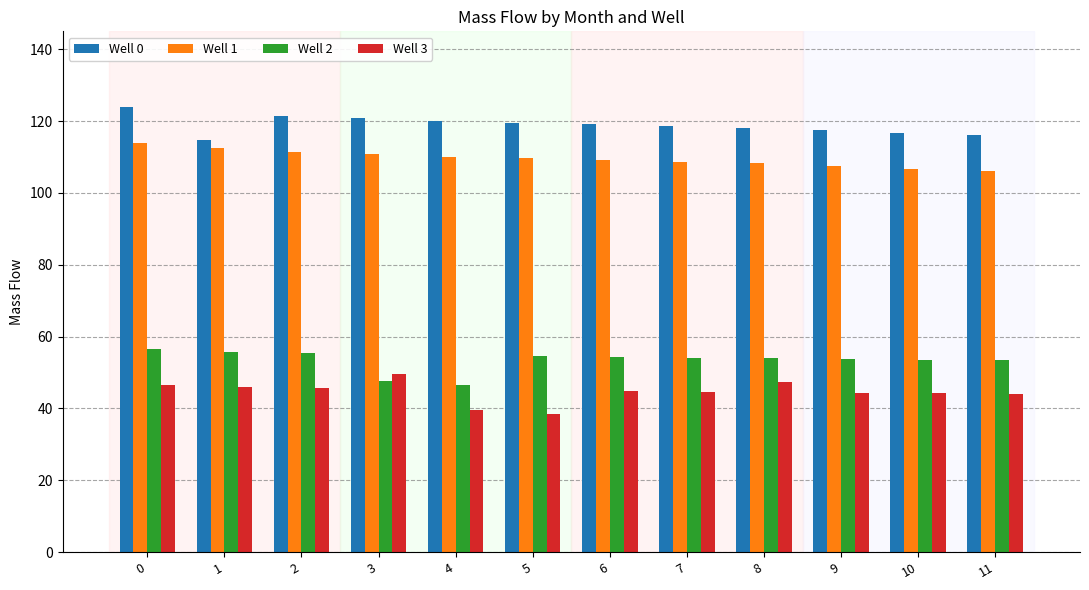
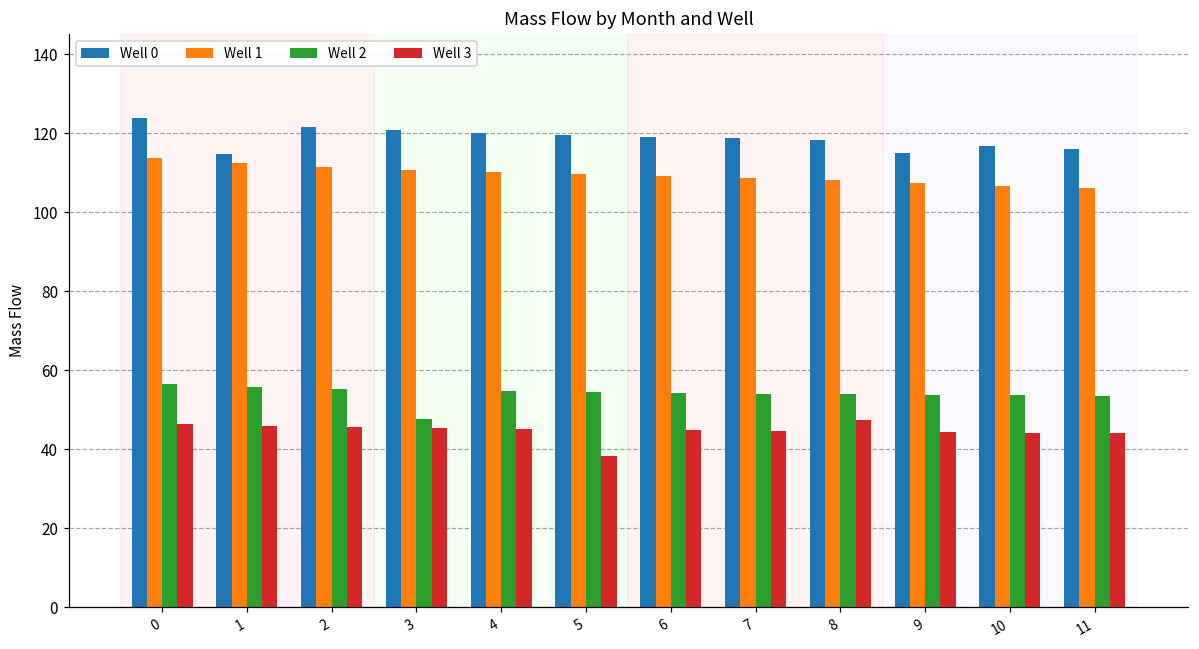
  {
    "Well 0": {
      "0": 124,
      "1": 115,
      "2": 122,
      "3": 121,
      "4": 120,
      "5": 120,
      "6": 119,
      "7": 119,
      "8": 118,
-     "9": 118,
+     "9": 115,
      "10": 117,
      "11": 116
    },
    "Well 1": {
      "0": 114,
      "1": 112,
      "2": 112,
      "3": 111,
      "4": 110,
      "5": 110,
      "6": 109,
      "7": 109,
      "8": 108,
      "9": 108,
      "10": 107,
      "11": 106
    },
    "Well 2": {
      "0": 57,
      "1": 56,
      "2": 55,
      "3": 48,
-     "4": 46,
+     "4": 55,
      "5": 55,
      "6": 54,
      "7": 54,
      "8": 54,
      "9": 54,
      "10": 54,
      "11": 54
    },
    "Well 3": {
      "0": 47,
      "1": 46,
      "2": 46,
-     "3": 50,
-     "4": 40,
+     "3": 45,
+     "4": 45,
      "5": 38,
      "6": 45,
      "7": 45,
      "8": 47,
      "9": 44,
      "10": 44,
      "11": 44
    }
  }
